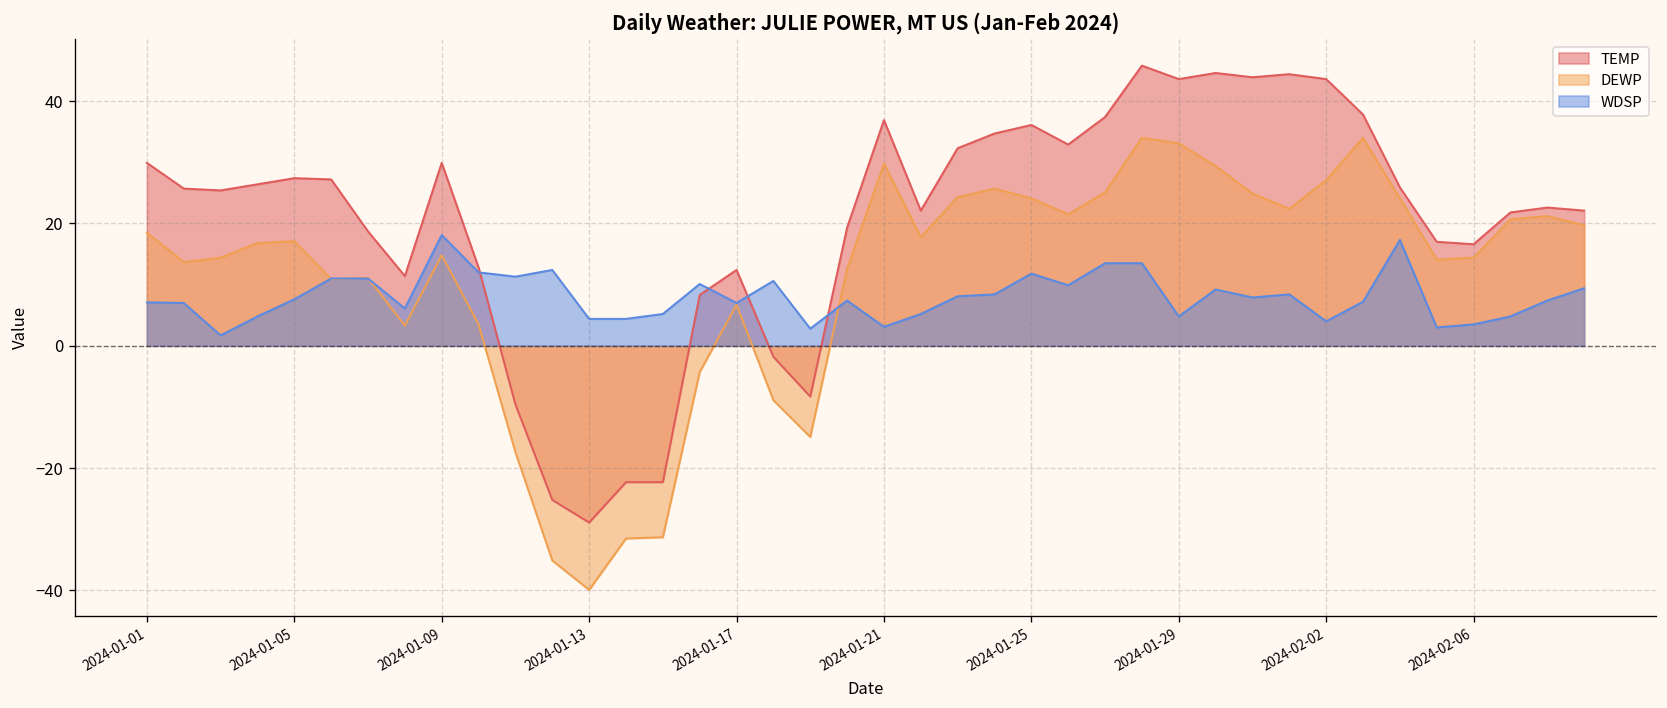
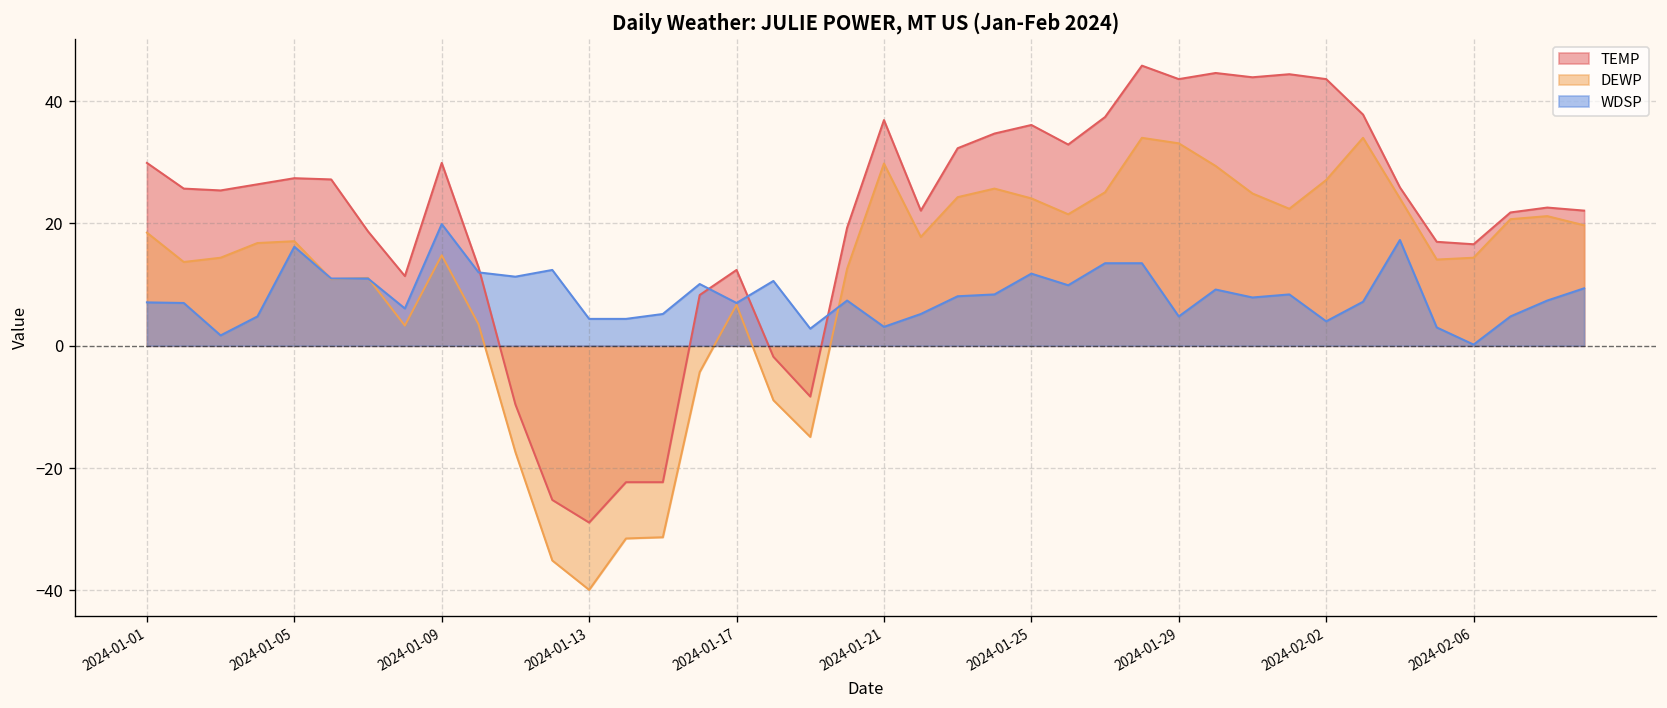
  {
    "WDSP": {
      "2024-01-01": 7,
-     "2024-01-05": 8,
-     "2024-01-09": 18,
+     "2024-01-05": 16,
+     "2024-01-09": 20,
      "2024-01-13": 4,
      "2024-01-21": 3,
      "2024-01-25": 12,
      "2024-01-29": 5,
      "2024-02-02": 4,
-     "2024-02-06": 4
+     "2024-02-06": 0
    }
  }
